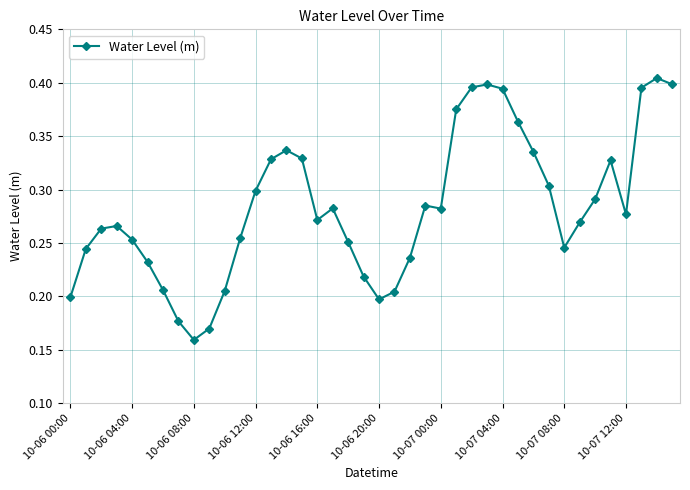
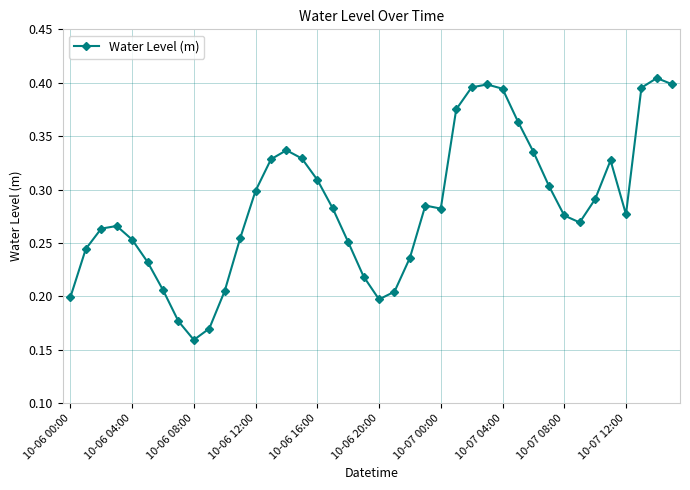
  {
    "10-06 00:00": 0.199,
    "10-06 04:00": 0.253,
    "10-06 08:00": 0.159,
    "10-06 12:00": 0.299,
-   "10-06 16:00": 0.271,
+   "10-06 16:00": 0.309,
    "10-06 20:00": 0.197,
    "10-07 00:00": 0.282,
    "10-07 04:00": 0.394,
-   "10-07 08:00": 0.246,
+   "10-07 08:00": 0.276,
    "10-07 12:00": 0.277
  }
